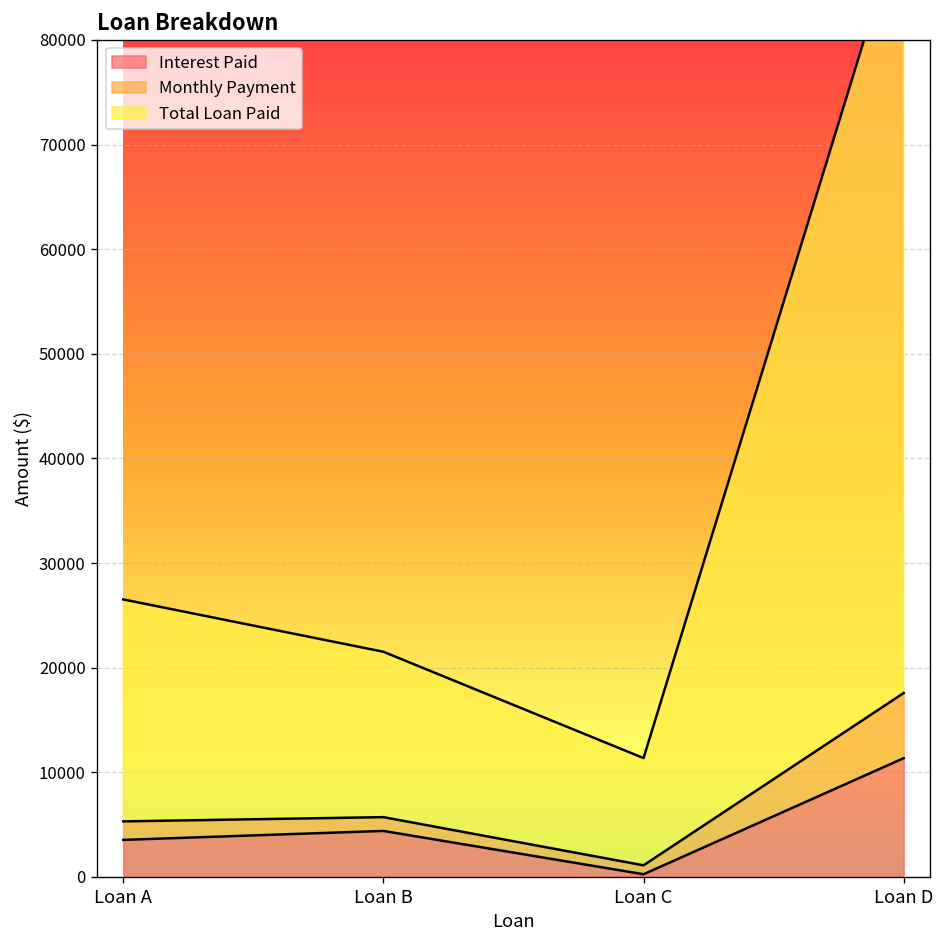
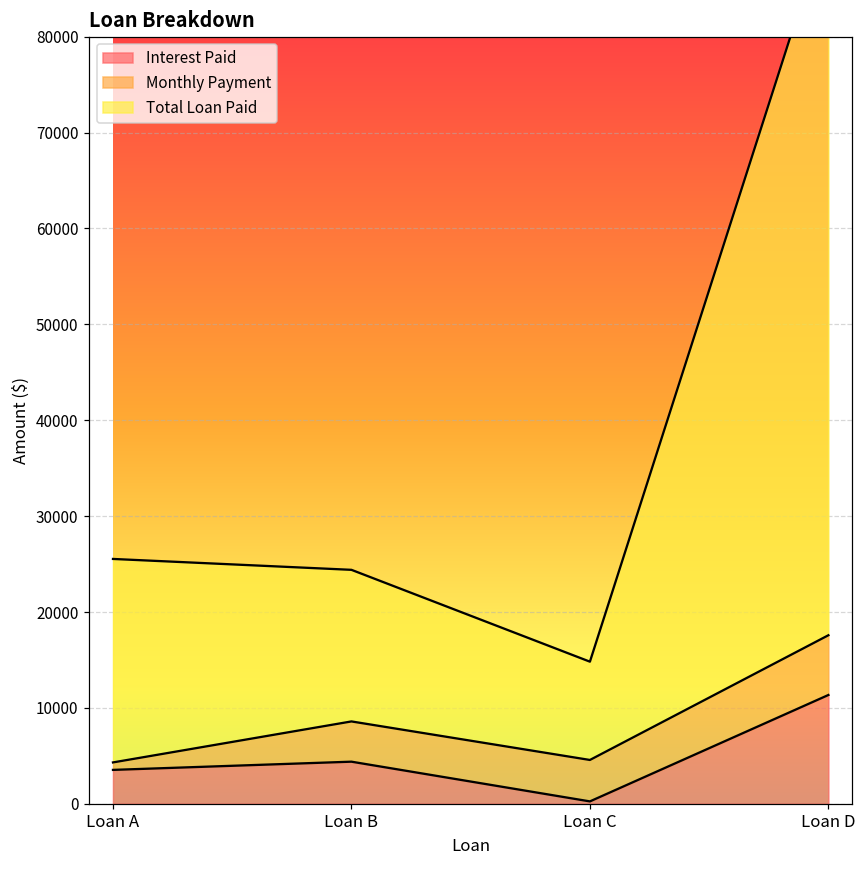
  {
    "Interest Paid": {
      "Loan A": 4000,
      "Loan B": 4000,
      "Loan C": 0,
      "Loan D": 11000
    },
    "Monthly Payment": {
-     "Loan A": 2000,
-     "Loan B": 1000,
-     "Loan C": 1000,
+     "Loan A": 1000,
+     "Loan B": 4000,
+     "Loan C": 4000,
      "Loan D": 6000
    },
    "Total Loan Paid": {
      "Loan A": 21000,
      "Loan B": 16000,
      "Loan C": 10000
    }
  }
